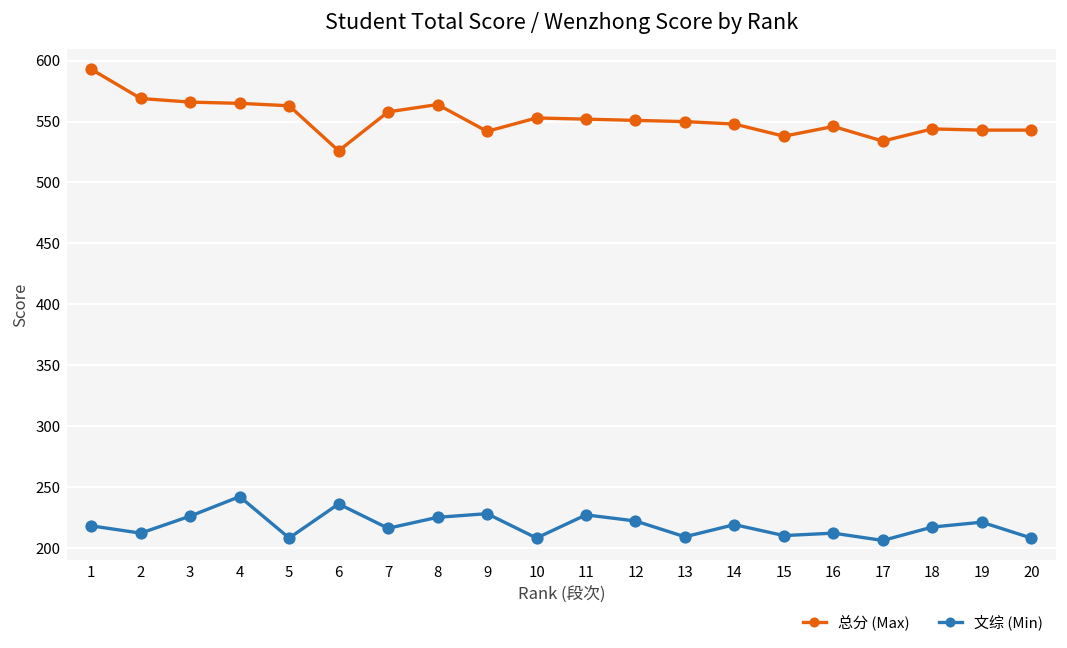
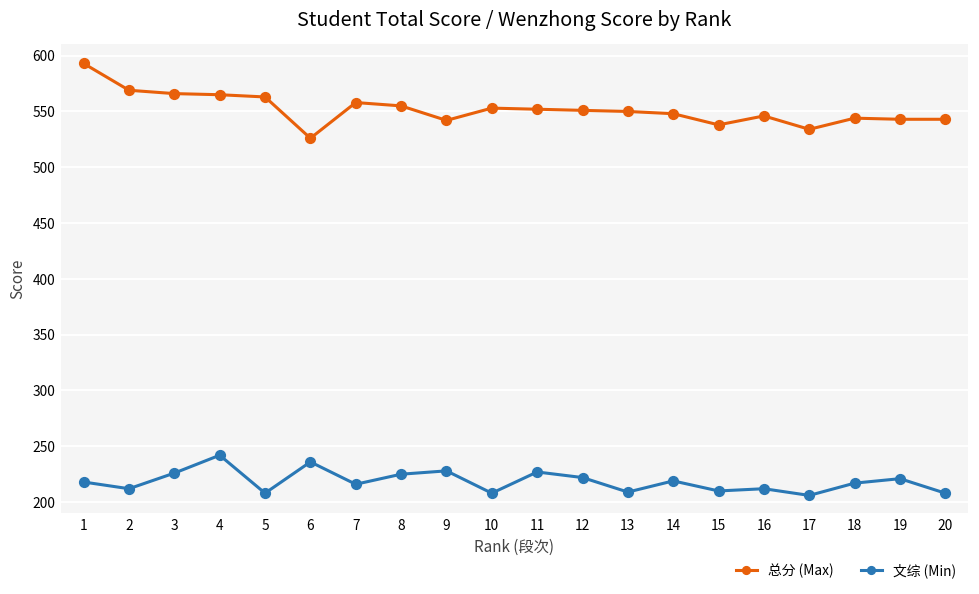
  {
    "总分 (Max)": {
      "1": 593,
      "2": 569,
      "3": 566,
      "4": 565,
      "5": 563,
      "6": 526,
      "7": 558,
-     "8": 564,
+     "8": 555,
      "9": 542,
      "10": 553,
      "11": 552,
      "12": 551,
      "13": 550,
      "14": 548,
      "15": 538,
      "16": 546,
      "17": 534,
      "18": 544,
      "19": 543,
      "20": 543
    },
    "文综 (Min)": {
      "1": 218,
      "2": 212,
      "3": 226,
      "4": 242,
      "5": 208,
      "6": 236,
      "7": 216,
      "8": 225,
      "9": 228,
      "10": 208,
      "11": 227,
      "12": 222,
      "13": 209,
      "14": 219,
      "15": 210,
      "16": 212,
      "17": 206,
      "18": 217,
      "19": 221,
      "20": 208
    }
  }
